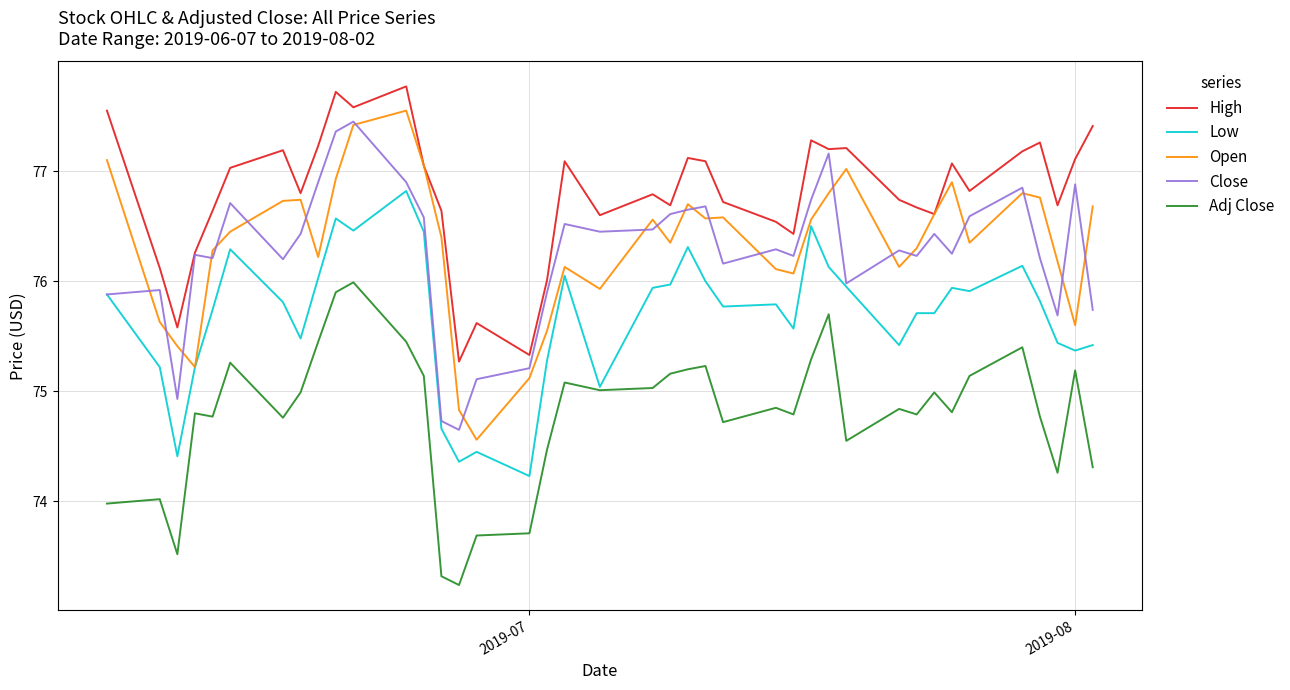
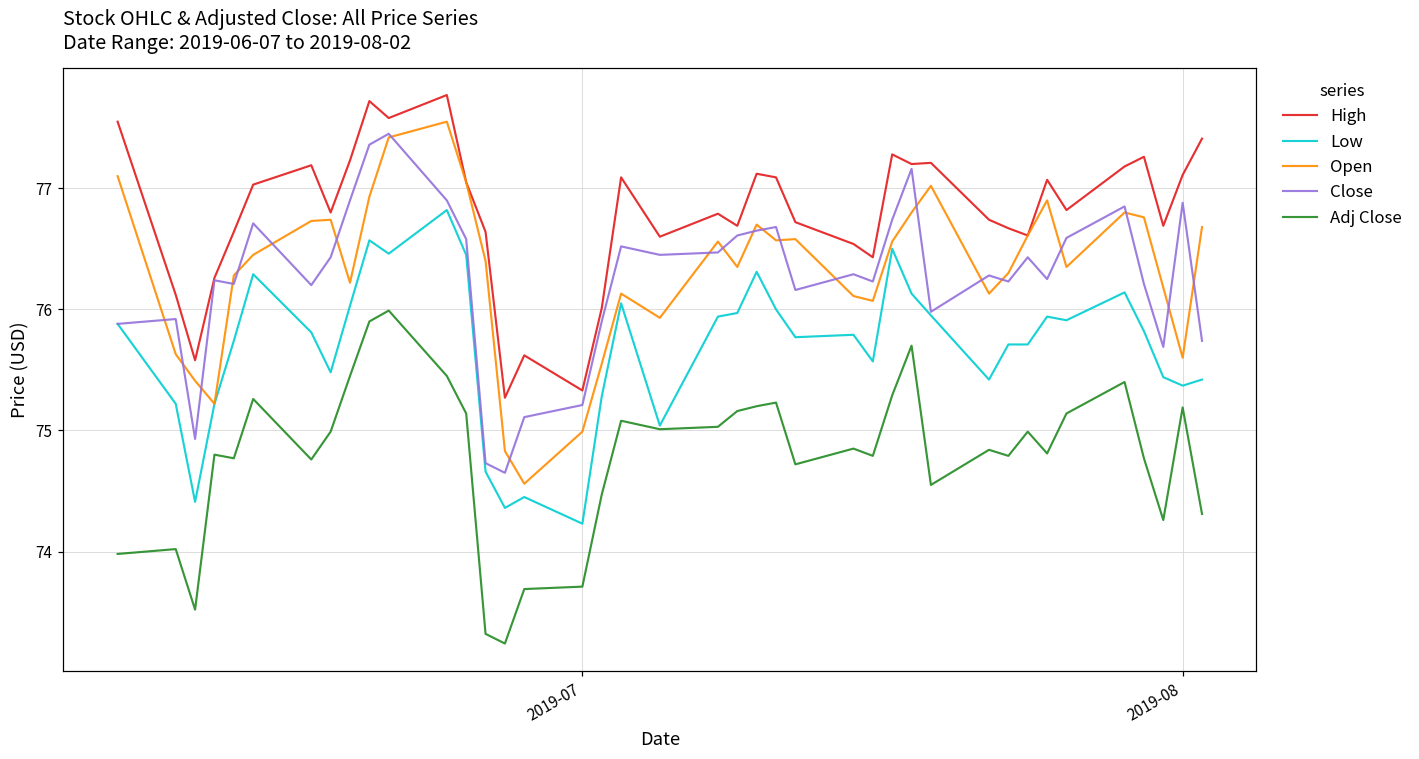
  {
    "High": {
      "2019-07": 75.33,
      "2019-08": 77.11
    },
    "Low": {
      "2019-07": 74.23,
      "2019-08": 75.37
    },
    "Open": {
-     "2019-07": 75.12,
+     "2019-07": 74.99,
      "2019-08": 75.60
    },
    "Close": {
      "2019-07": 75.21,
      "2019-08": 76.88
    },
    "Adj Close": {
      "2019-07": 73.71,
      "2019-08": 75.19
    }
  }
